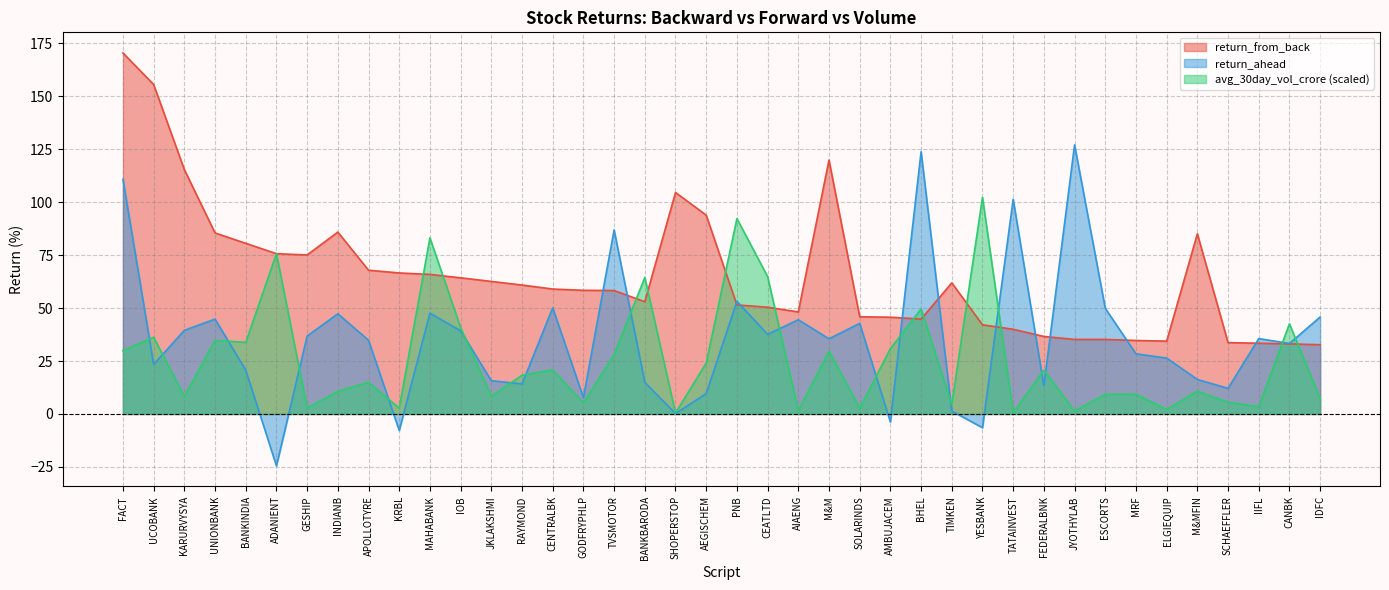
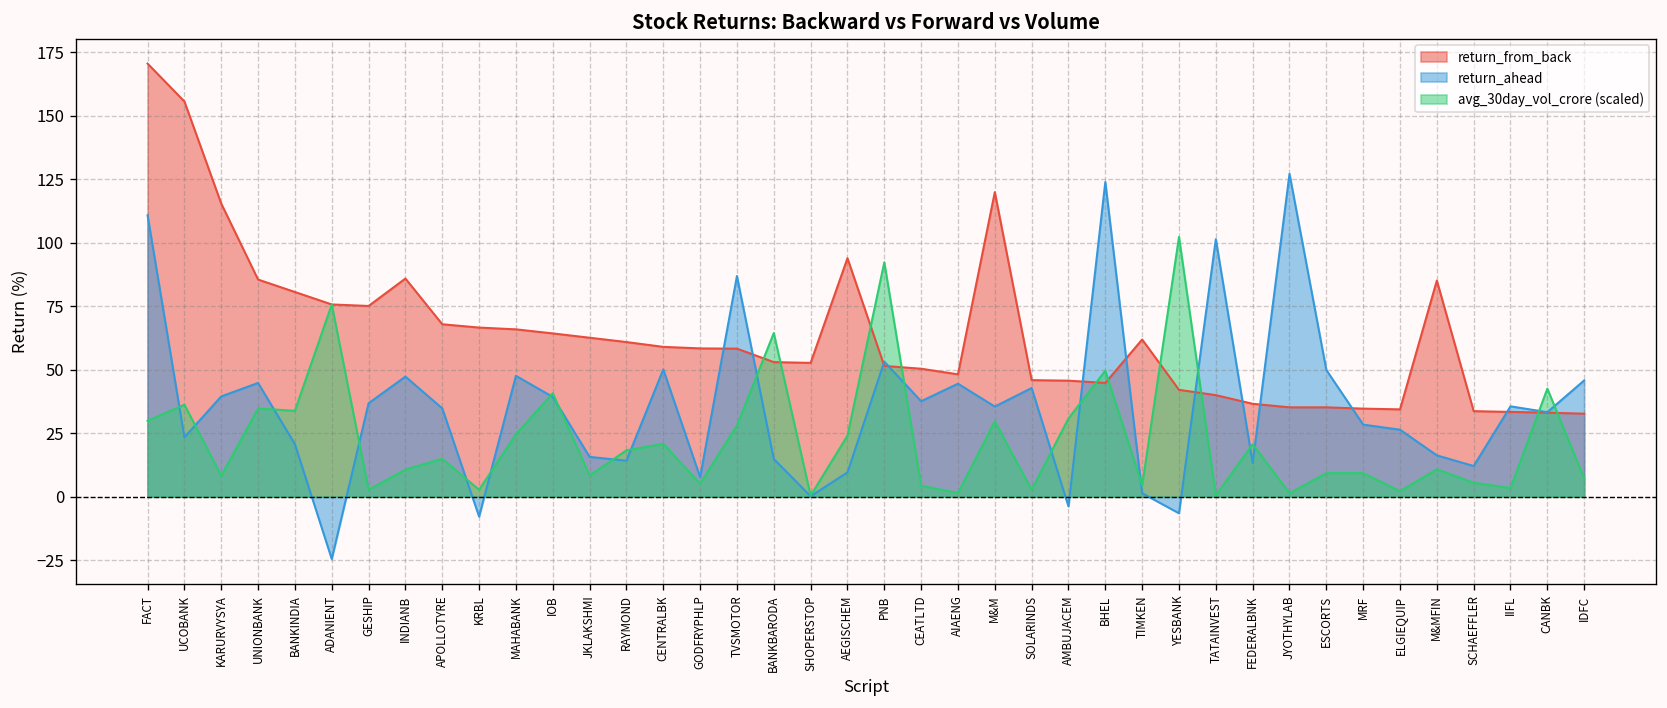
  {
    "return_from_back": {
      "FACT": 171,
      "UCOBANK": 156,
      "KARURVYSYA": 115,
      "UNIONBANK": 86,
      "BANKINDIA": 81,
      "GESHIP": 75,
      "INDIANB": 86,
      "APOLLOTYRE": 68,
      "KRBL": 67,
      "MAHABANK": 66,
      "IOB": 64,
      "JKLAKSHMI": 63,
      "RAYMOND": 61,
      "CENTRALBK": 59,
      "GODFRYPHLP": 58,
      "TVSMOTOR": 58,
      "BANKBARODA": 53,
-     "SHOPERSTOP": 105,
+     "SHOPERSTOP": 53,
      "AEGISCHEM": 94,
      "PNB": 52,
      "CEATLTD": 50,
      "AIAENG": 48,
      "M&M": 120,
      "SOLARINDS": 46,
      "AMBUJACEM": 46,
      "BHEL": 45,
      "TIMKEN": 62,
      "YESBANK": 42,
      "TATAINVEST": 40,
      "FEDERALBNK": 37,
      "JYOTHYLAB": 35,
      "ESCORTS": 35,
      "MRF": 35,
      "ELGIEQUIP": 34,
      "M&MFIN": 85,
      "SCHAEFFLER": 34,
      "IIFL": 33,
      "IDFC": 33
    },
    "avg_30day_vol_crore (scaled)": {
      "FACT": 30,
      "UCOBANK": 36,
      "KARURVYSYA": 8,
      "UNIONBANK": 35,
      "BANKINDIA": 34,
      "GESHIP": 3,
      "INDIANB": 11,
      "APOLLOTYRE": 15,
      "KRBL": 3,
-     "MAHABANK": 83,
+     "MAHABANK": 25,
      "IOB": 41,
      "JKLAKSHMI": 8,
      "RAYMOND": 18,
      "CENTRALBK": 21,
      "GODFRYPHLP": 5,
      "TVSMOTOR": 28,
      "BANKBARODA": 64,
      "AEGISCHEM": 24,
      "PNB": 92,
-     "CEATLTD": 65,
+     "CEATLTD": 4,
      "AIAENG": 1,
      "M&M": 30,
      "SOLARINDS": 3,
      "AMBUJACEM": 31,
      "BHEL": 50,
      "TIMKEN": 4,
      "YESBANK": 102,
      "TATAINVEST": 1,
      "FEDERALBNK": 21,
      "JYOTHYLAB": 1,
      "ESCORTS": 9,
      "MRF": 9,
      "ELGIEQUIP": 2,
      "M&MFIN": 11,
      "SCHAEFFLER": 6,
      "IIFL": 3,
      "CANBK": 43,
      "IDFC": 7
    }
  }
